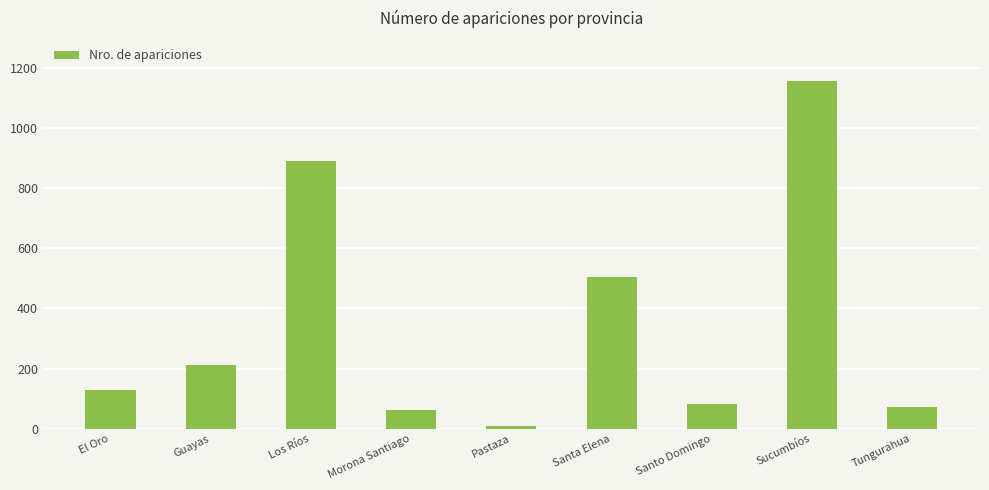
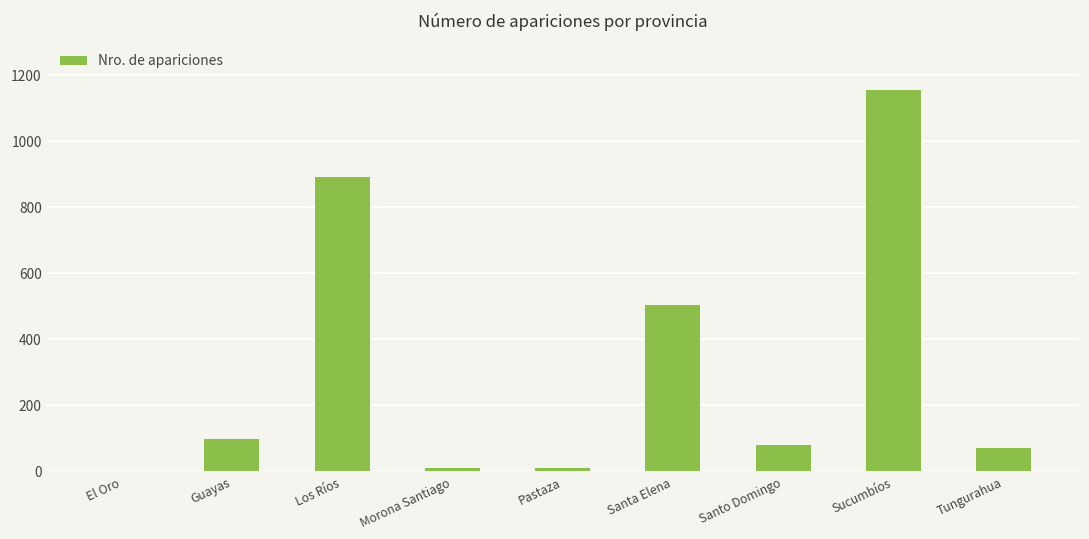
  {
-   "El Oro": 130,
-   "Guayas": 210,
+   "El Oro": 0,
+   "Guayas": 100,
    "Los Ríos": 890,
-   "Morona Santiago": 60,
+   "Morona Santiago": 10,
    "Pastaza": 10,
    "Santa Elena": 510,
    "Santo Domingo": 80,
    "Sucumbíos": 1160,
    "Tungurahua": 70
  }
